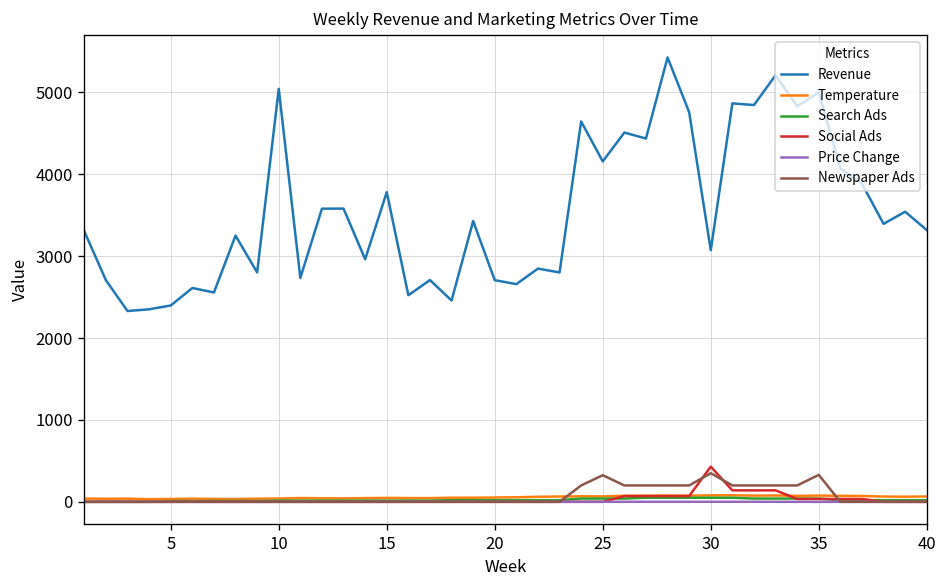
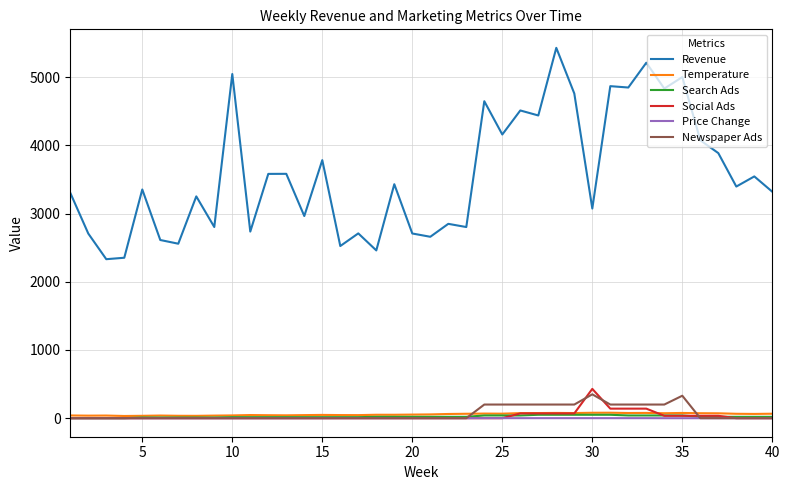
  {
    "Revenue": {
-     "5": 2400,
+     "5": 3400,
      "10": 5000,
      "15": 3800,
      "20": 2700,
      "25": 4200,
      "30": 3100,
      "40": 3300
    },
    "Temperature": {
      "40": 100
    },
    "Social Ads": {
      "30": 400
    },
    "Price Change": {
      "30": 0
    },
    "Newspaper Ads": {
-     "25": 300,
+     "25": 200,
      "30": 300,
      "35": 300
    }
  }
